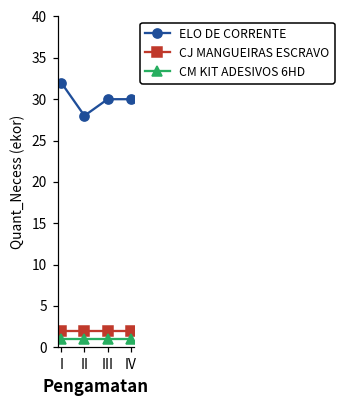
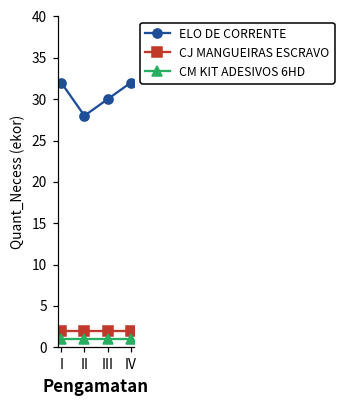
  {
    "ELO DE CORRENTE": {
      "I": 32,
      "II": 28,
      "III": 30,
-     "IV": 30
+     "IV": 32
    },
    "CJ MANGUEIRAS ESCRAVO": {
      "I": 2,
      "II": 2,
      "III": 2,
      "IV": 2
    },
    "CM KIT ADESIVOS 6HD": {
      "I": 1,
      "II": 1,
      "III": 1,
      "IV": 1
    }
  }
